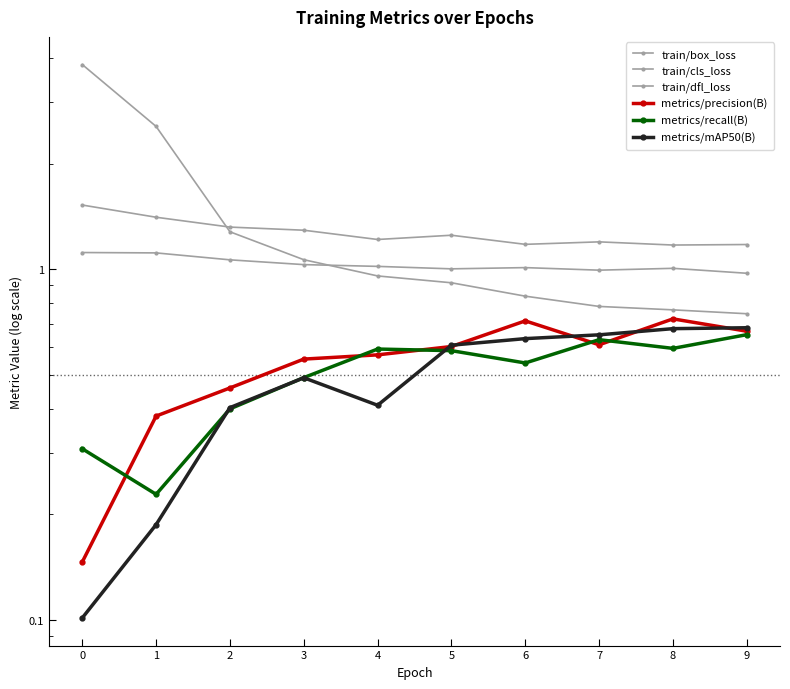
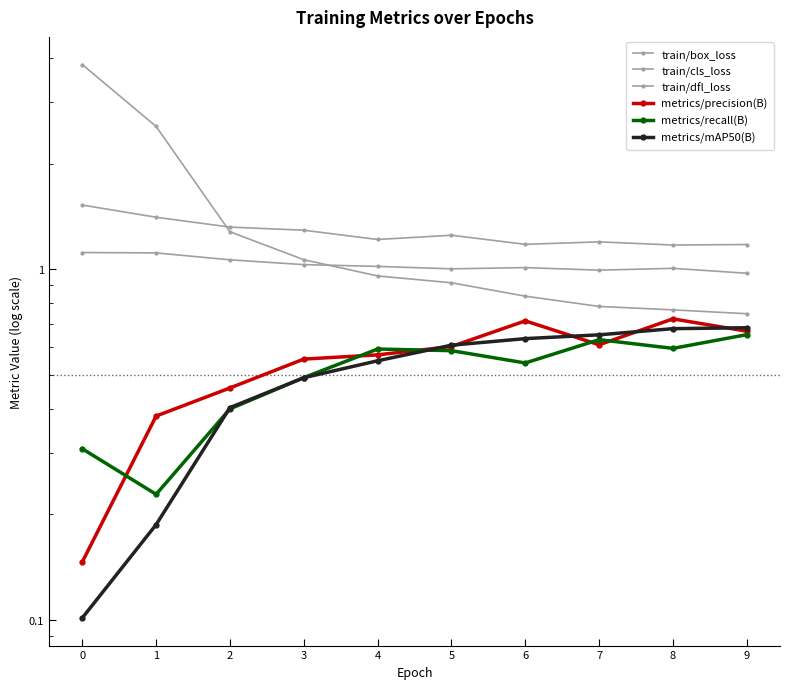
  {
    "metrics/precision(B)": {
      "0": 0.146,
      "1": 0.38,
      "2": 0.46,
      "3": 0.55,
      "4": 0.57,
      "6": 0.71,
      "7": 0.61,
      "8": 0.72,
      "9": 0.67
    },
    "metrics/recall(B)": {
      "0": 0.31,
      "1": 0.23,
      "4": 0.59,
      "5": 0.59,
      "6": 0.54,
      "7": 0.63,
      "8": 0.59,
      "9": 0.65
    },
    "metrics/mAP50(B)": {
      "0": 0.10,
      "1": 0.19,
-     "4": 0.41,
+     "4": 0.55,
      "6": 0.63,
      "7": 0.65,
      "8": 0.68,
      "9": 0.68
    }
  }
